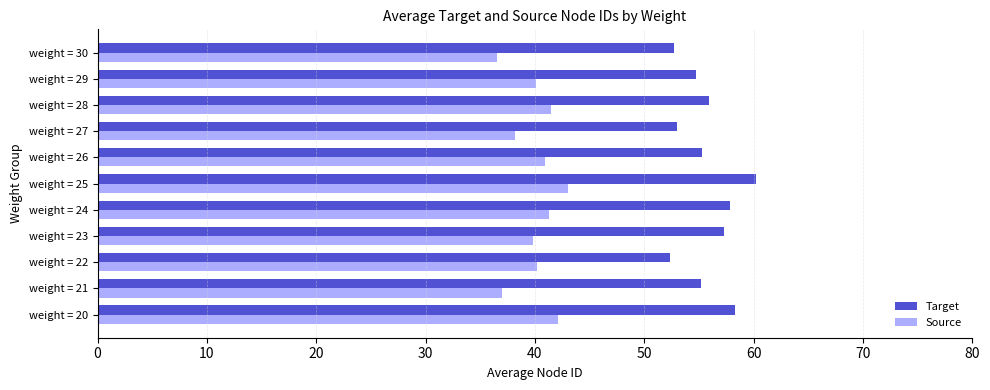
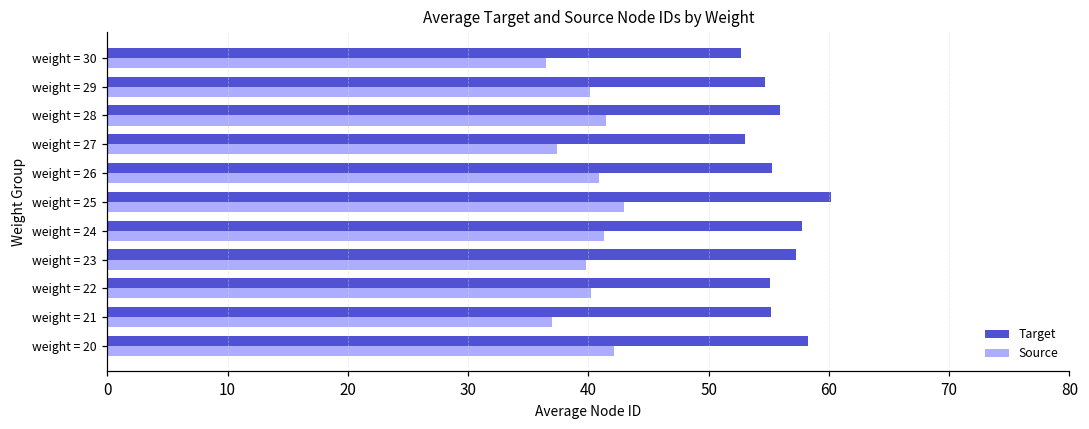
  {
    "Target": {
      "weight = 30": 52.7,
      "weight = 29": 54.7,
      "weight = 28": 55.9,
      "weight = 27": 53.0,
      "weight = 26": 55.3,
      "weight = 25": 60.2,
      "weight = 24": 57.8,
      "weight = 23": 57.3,
-     "weight = 22": 52.4,
+     "weight = 22": 55.1,
      "weight = 21": 55.2,
      "weight = 20": 58.3
    },
    "Source": {
      "weight = 30": 36.5,
      "weight = 29": 40.1,
      "weight = 28": 41.5,
-     "weight = 27": 38.2,
+     "weight = 27": 37.4,
      "weight = 26": 40.9,
      "weight = 25": 43.0,
      "weight = 24": 41.3,
      "weight = 23": 39.8,
      "weight = 22": 40.2,
      "weight = 21": 37.0,
      "weight = 20": 42.1
    }
  }
